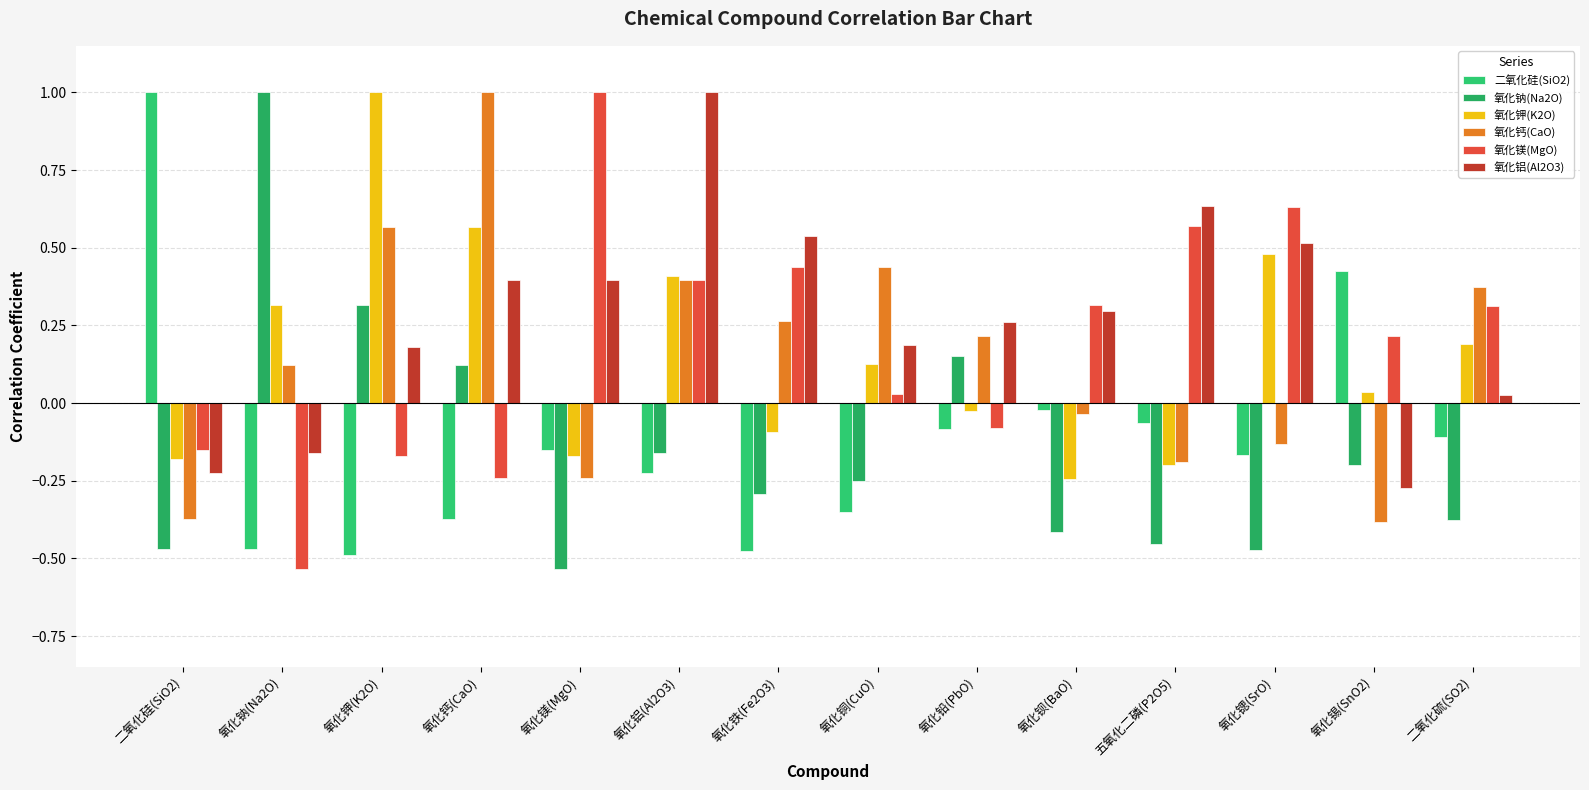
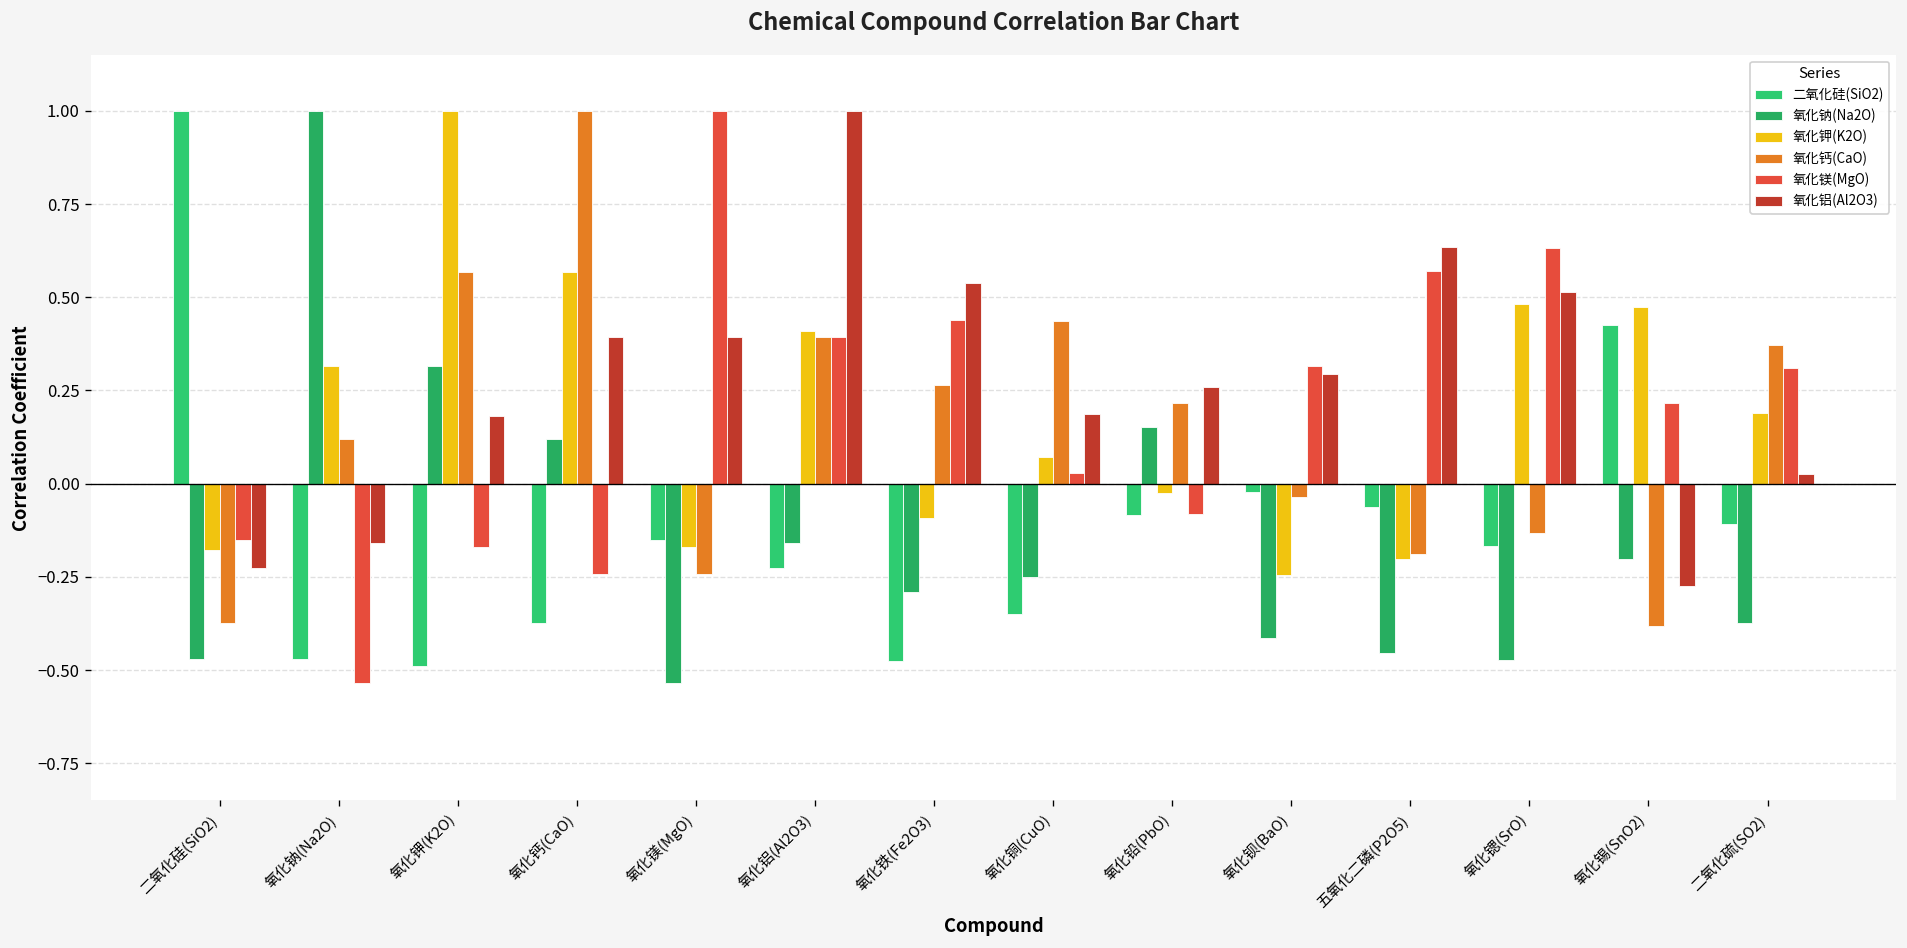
  {
    "氧化钾(K2O)": {
      "二氧化硅(SiO2)": -0.18,
      "氧化钠(Na2O)": 0.32,
      "氧化钾(K2O)": 1.00,
      "氧化钙(CaO)": 0.57,
      "氧化镁(MgO)": -0.17,
      "氧化铝(Al2O3)": 0.41,
      "氧化铁(Fe2O3)": -0.09,
-     "氧化铜(CuO)": 0.13,
+     "氧化铜(CuO)": 0.07,
      "氧化铅(PbO)": -0.02,
      "氧化钡(BaO)": -0.25,
      "五氧化二磷(P2O5)": -0.20,
      "氧化锶(SrO)": 0.48,
-     "氧化锡(SnO2)": 0.04,
+     "氧化锡(SnO2)": 0.47,
      "二氧化硫(SO2)": 0.19
    }
  }
